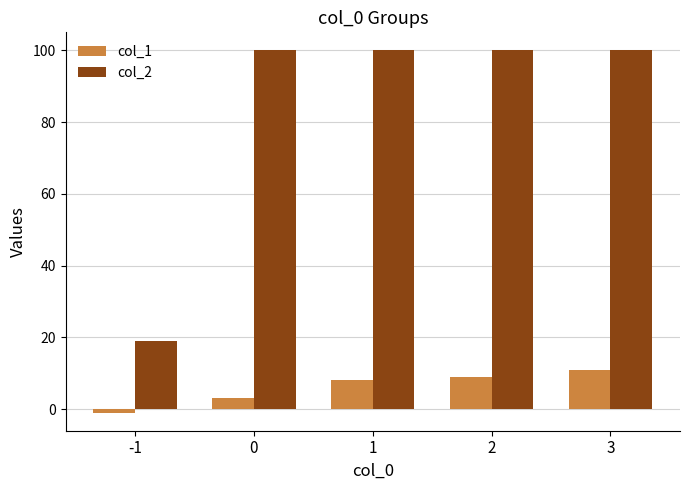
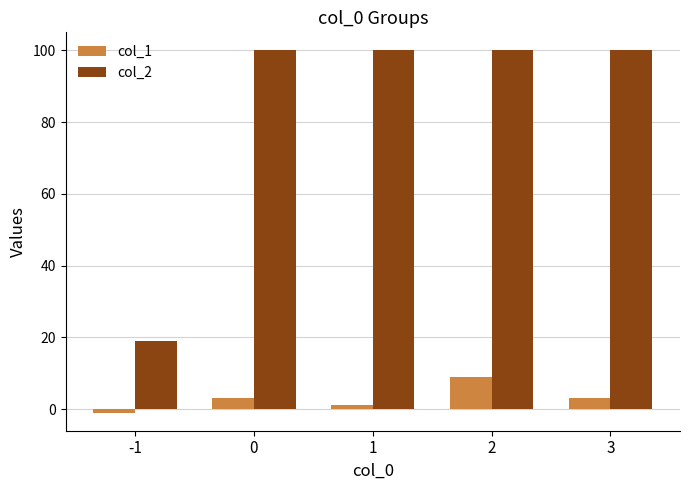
  {
    "col_1": {
      "-1": -1,
      "0": 3,
-     "1": 8,
+     "1": 1,
      "2": 9,
-     "3": 11
+     "3": 3
    },
    "col_2": {
      "-1": 19,
      "0": 100,
      "1": 100,
      "2": 100,
      "3": 100
    }
  }
